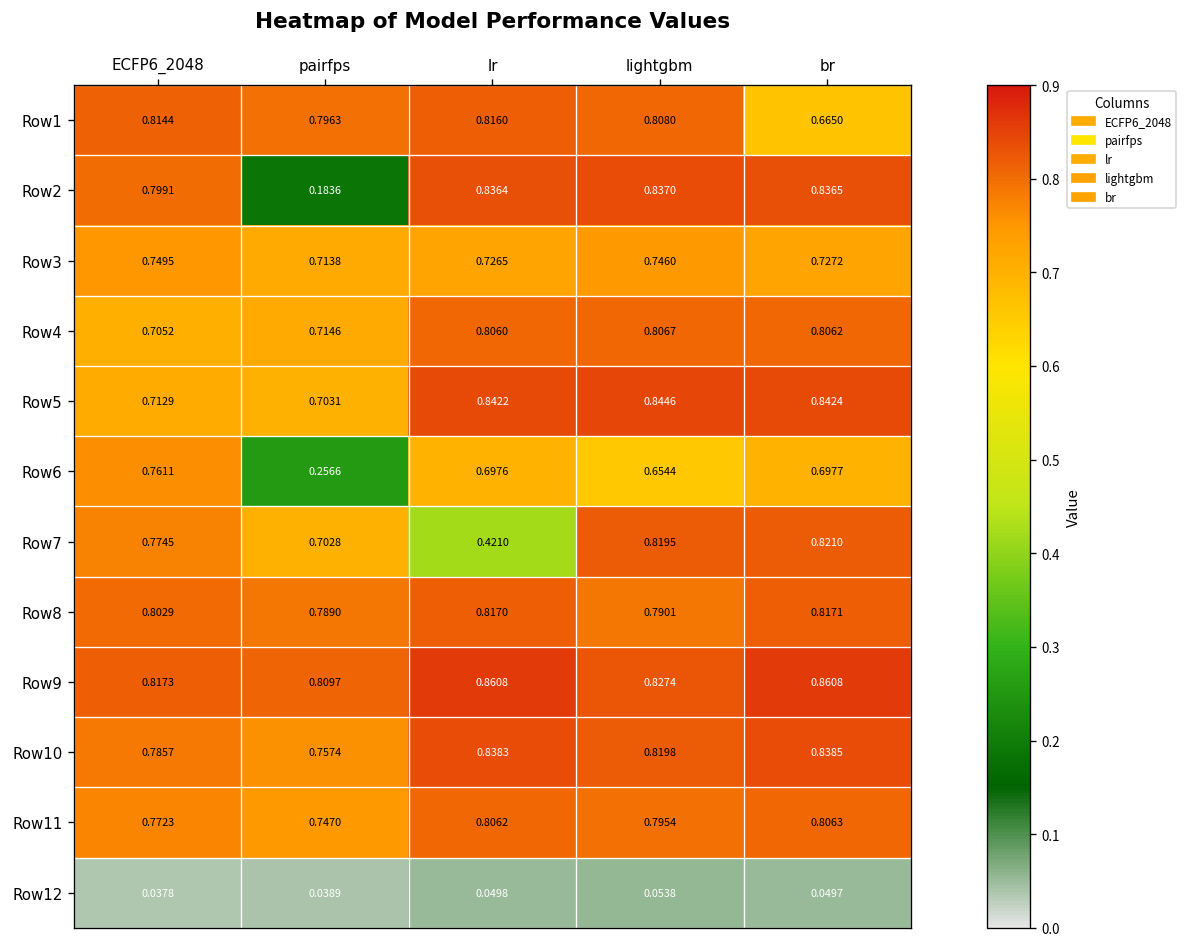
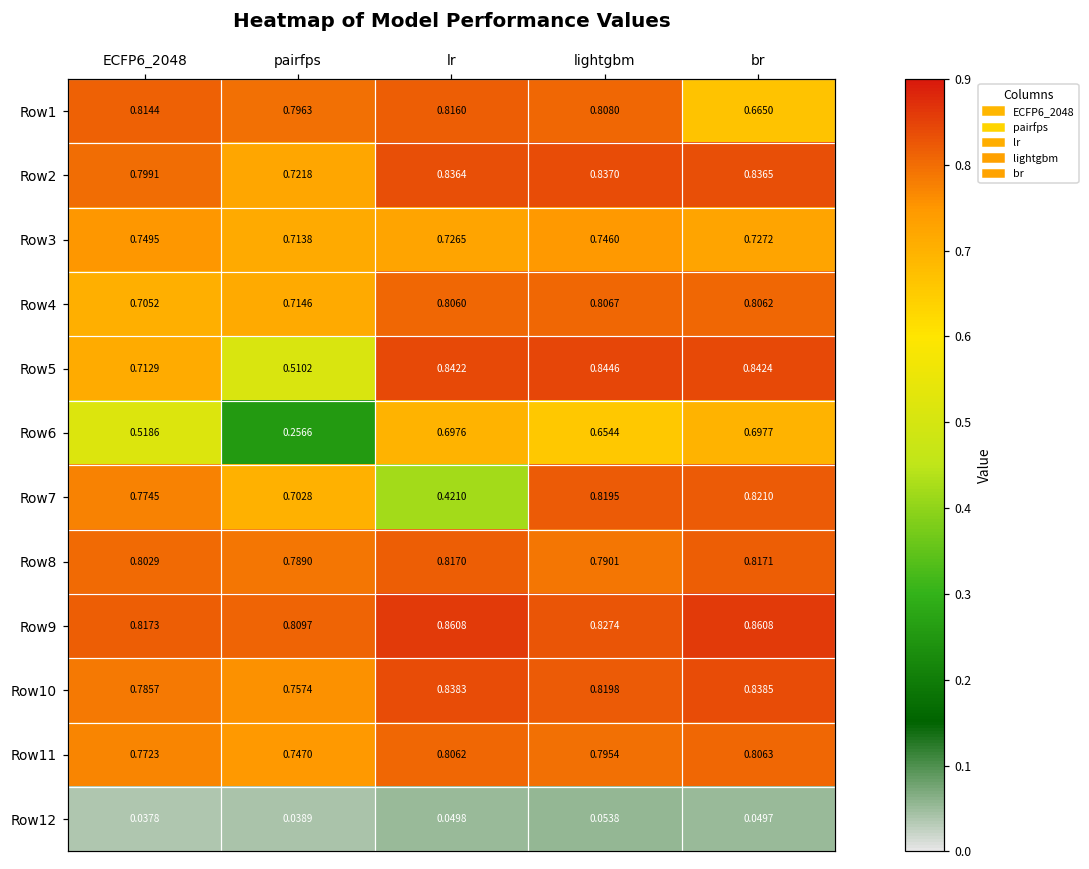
  {
    "Row1": {
      "ECFP6_2048": 0.8144,
      "pairfps": 0.7963,
      "lr": 0.8160,
      "lightgbm": 0.8080,
      "br": 0.6650
    },
    "Row2": {
      "ECFP6_2048": 0.7991,
-     "pairfps": 0.1836,
+     "pairfps": 0.7218,
      "lr": 0.8364,
      "lightgbm": 0.8370,
      "br": 0.8365
    },
    "Row3": {
      "ECFP6_2048": 0.7495,
      "pairfps": 0.7138,
      "lr": 0.7265,
      "lightgbm": 0.7460,
      "br": 0.7272
    },
    "Row4": {
      "ECFP6_2048": 0.7052,
      "pairfps": 0.7146,
      "lr": 0.8060,
      "lightgbm": 0.8067,
      "br": 0.8062
    },
    "Row5": {
      "ECFP6_2048": 0.7129,
-     "pairfps": 0.7031,
+     "pairfps": 0.5102,
      "lr": 0.8422,
      "lightgbm": 0.8446,
      "br": 0.8424
    },
    "Row6": {
-     "ECFP6_2048": 0.7611,
+     "ECFP6_2048": 0.5186,
      "pairfps": 0.2566,
      "lr": 0.6976,
      "lightgbm": 0.6544,
      "br": 0.6977
    },
    "Row7": {
      "ECFP6_2048": 0.7745,
      "pairfps": 0.7028,
      "lr": 0.4210,
      "lightgbm": 0.8195,
      "br": 0.8210
    },
    "Row8": {
      "ECFP6_2048": 0.8029,
      "pairfps": 0.7890,
      "lr": 0.8170,
      "lightgbm": 0.7901,
      "br": 0.8171
    },
    "Row9": {
      "ECFP6_2048": 0.8173,
      "pairfps": 0.8097,
      "lr": 0.8608,
      "lightgbm": 0.8274,
      "br": 0.8608
    },
    "Row10": {
      "ECFP6_2048": 0.7857,
      "pairfps": 0.7574,
      "lr": 0.8383,
      "lightgbm": 0.8198,
      "br": 0.8385
    },
    "Row11": {
      "ECFP6_2048": 0.7723,
      "pairfps": 0.7470,
      "lr": 0.8062,
      "lightgbm": 0.7954,
      "br": 0.8063
    },
    "Row12": {
      "ECFP6_2048": 0.0378,
      "pairfps": 0.0389,
      "lr": 0.0498,
      "lightgbm": 0.0538,
      "br": 0.0497
    }
  }
